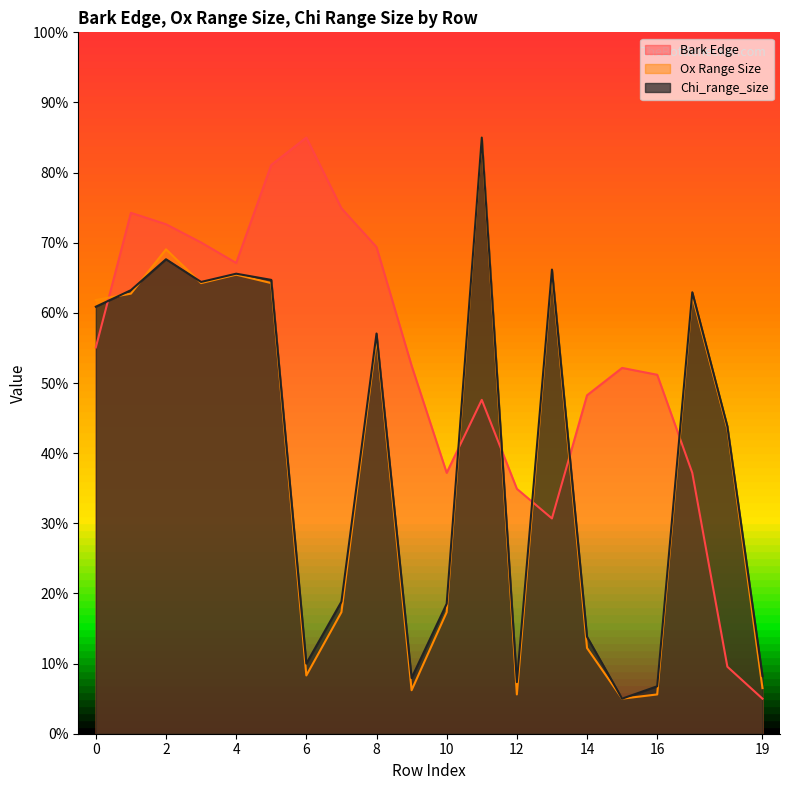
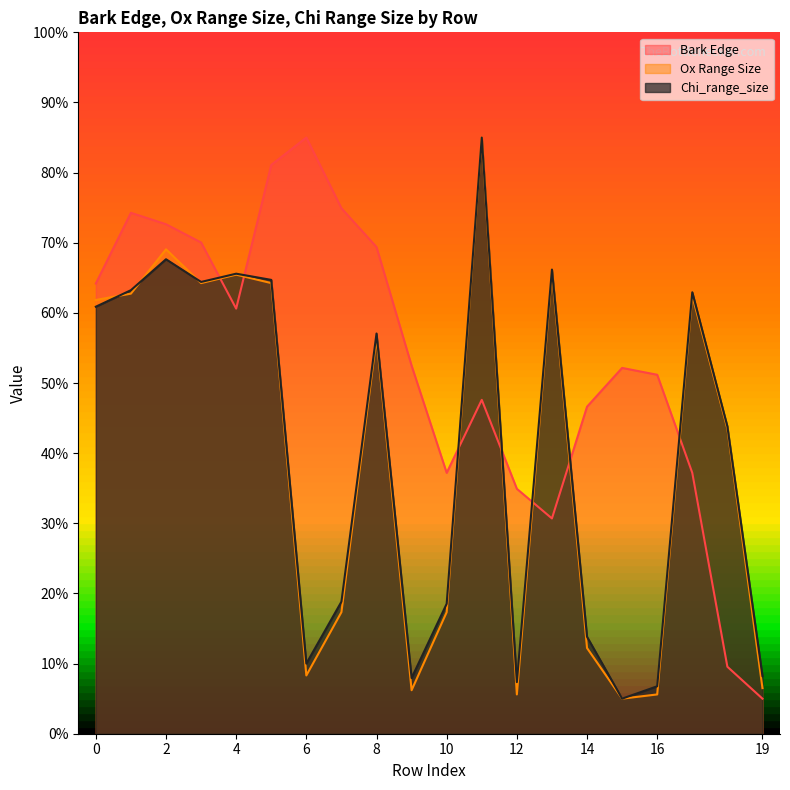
  {
    "Bark Edge": {
-     "0": "55%",
+     "0": "64%",
      "2": "73%",
-     "4": "67%",
+     "4": "61%",
      "6": "85%",
      "8": "69%",
      "10": "37%",
      "12": "35%",
-     "14": "48%",
+     "14": "47%",
      "16": "51%",
      "19": "5%"
    },
    "Ox Range Size": {
      "0": "62%",
      "2": "69%",
      "6": "8%",
      "8": "56%",
      "10": "17%",
      "12": "6%",
      "14": "12%",
      "16": "6%",
      "19": "7%"
    },
    "Chi_range_size": {
      "0": "61%",
      "2": "68%",
      "6": "10%",
      "8": "57%",
      "10": "19%",
      "12": "7%",
      "14": "14%",
      "16": "7%",
      "19": "8%"
    }
  }
